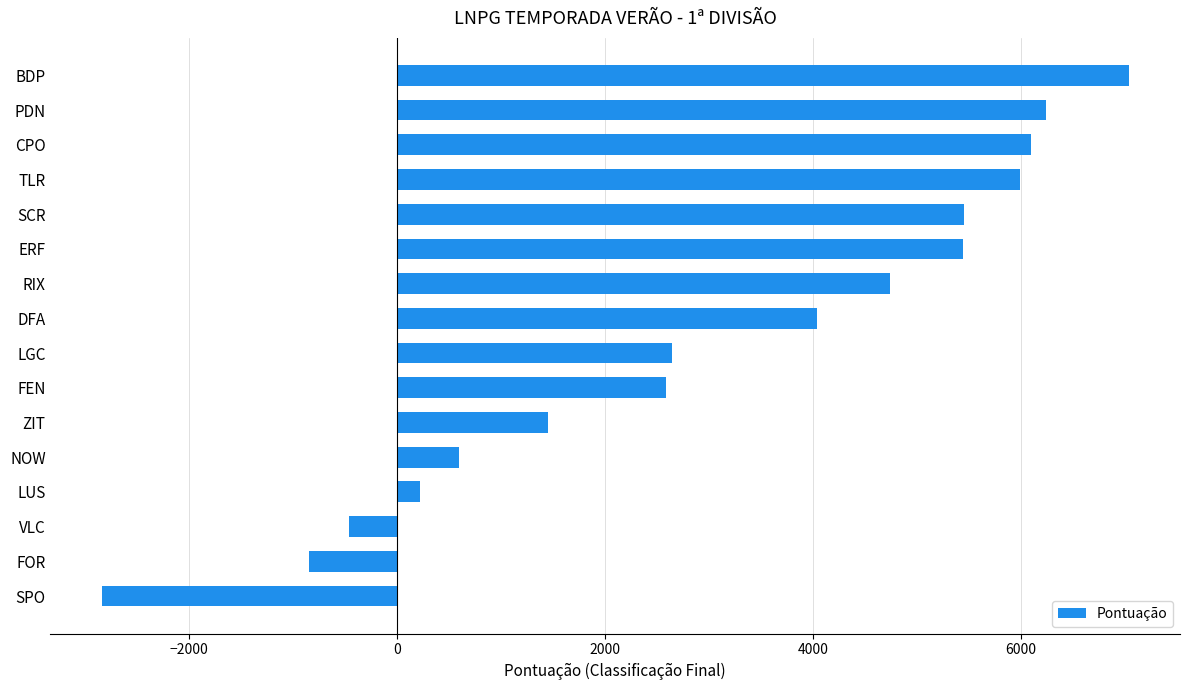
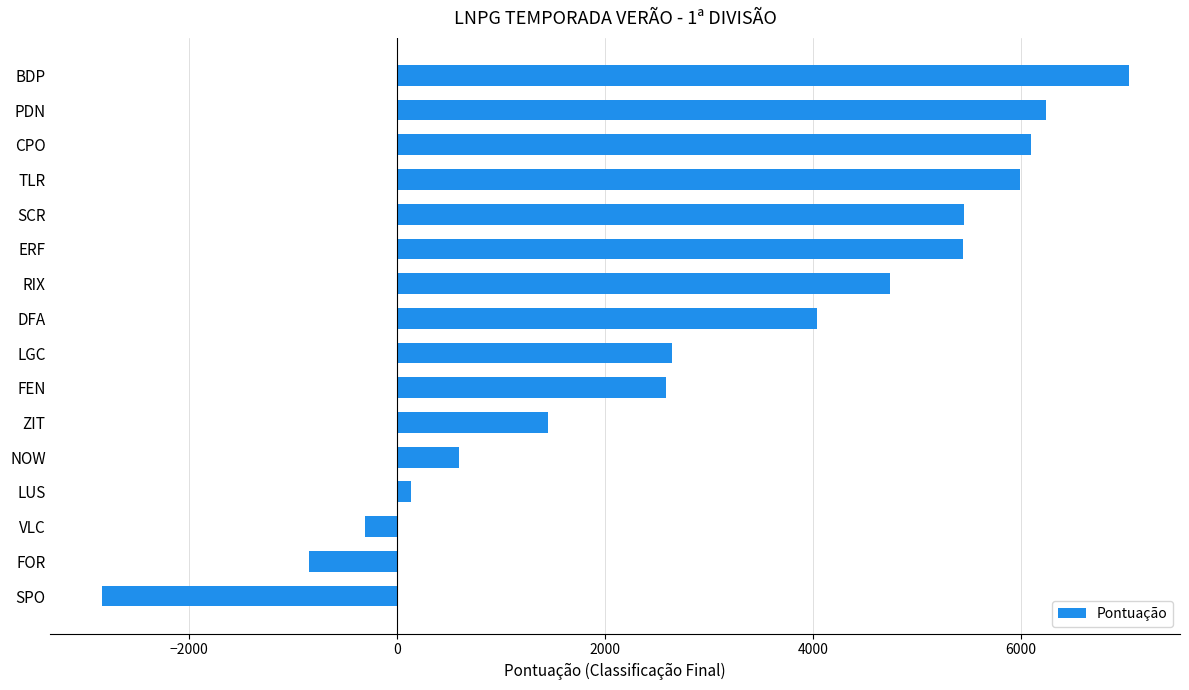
  {
    "BDP": 7040,
    "PDN": 6250,
    "CPO": 6100,
    "TLR": 5990,
    "SCR": 5450,
    "ERF": 5450,
    "RIX": 4740,
    "DFA": 4050,
    "LGC": 2650,
    "FEN": 2590,
    "ZIT": 1450,
    "NOW": 590,
-   "LUS": 230,
-   "VLC": -460,
+   "LUS": 130,
+   "VLC": -310,
    "FOR": -840,
    "SPO": -2840
  }
